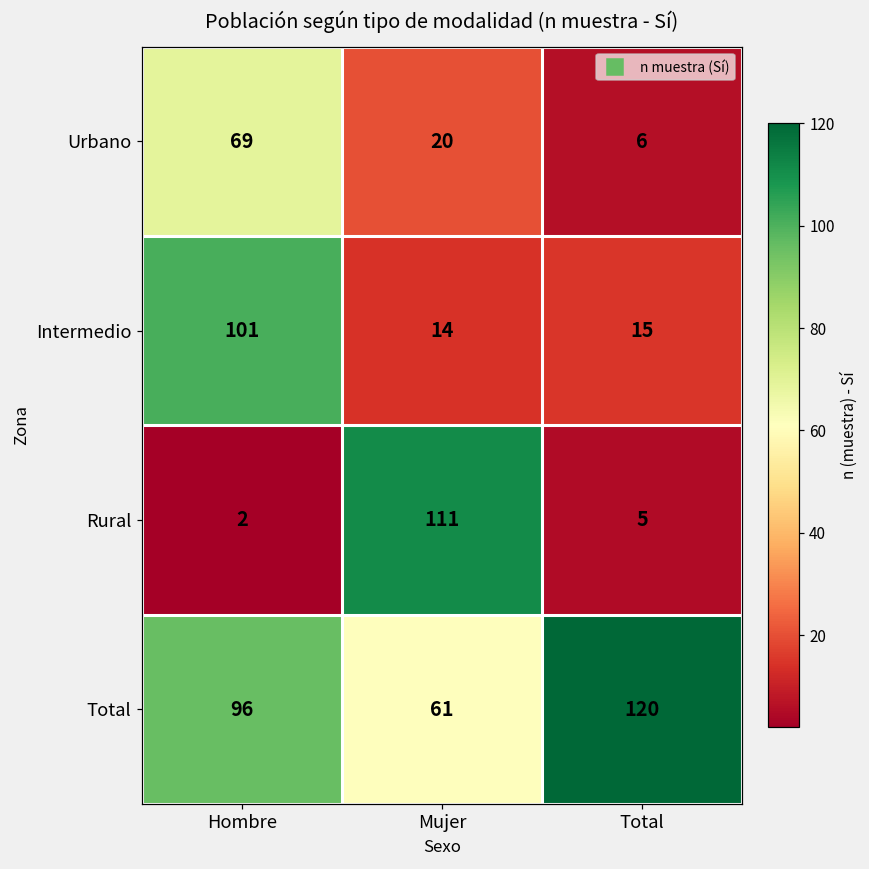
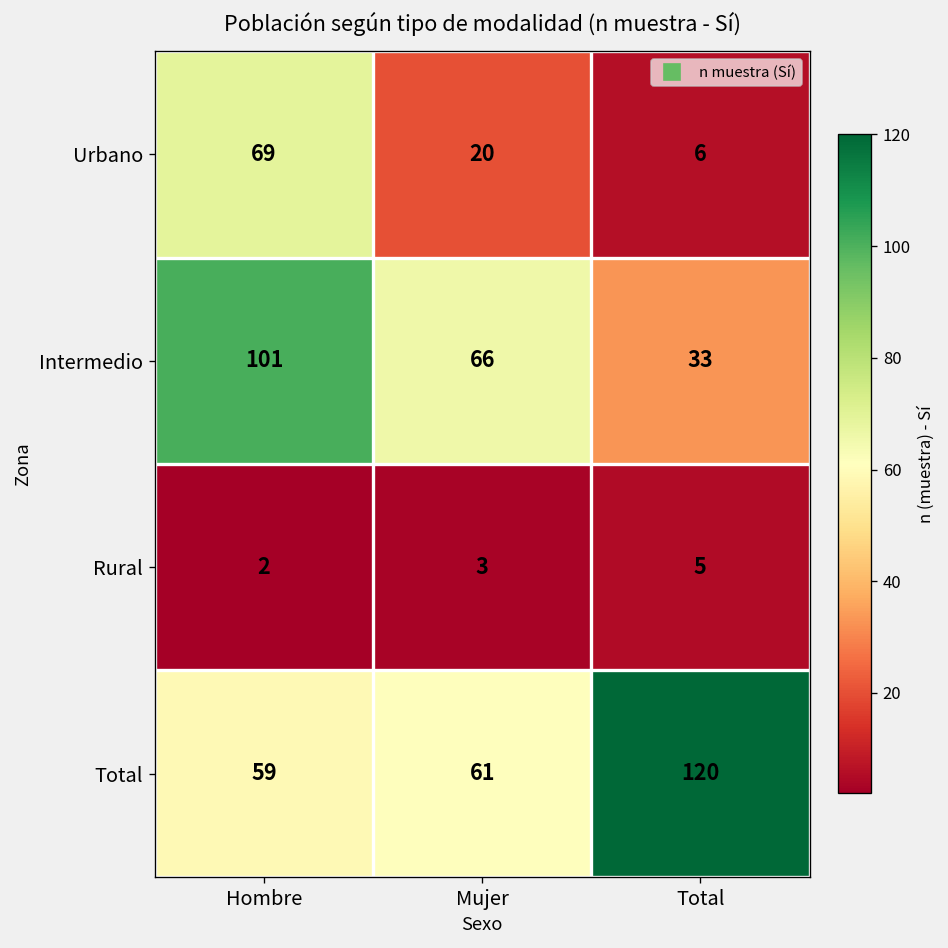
  {
    "Urbano": {
      "Hombre": 69,
      "Mujer": 20,
      "Total": 6
    },
    "Intermedio": {
      "Hombre": 101,
-     "Mujer": 14,
-     "Total": 15
+     "Mujer": 66,
+     "Total": 33
    },
    "Rural": {
      "Hombre": 2,
-     "Mujer": 111,
+     "Mujer": 3,
      "Total": 5
    },
    "Total": {
-     "Hombre": 96,
+     "Hombre": 59,
      "Mujer": 61,
      "Total": 120
    }
  }
